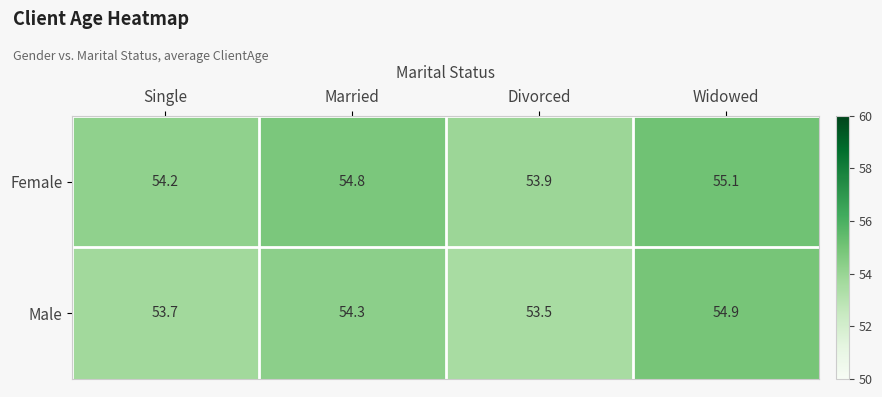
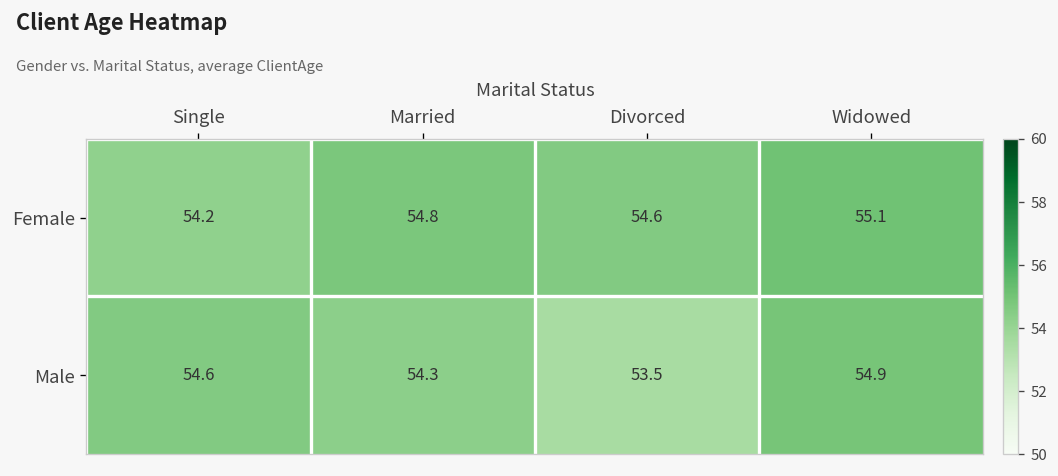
  {
    "Female": {
      "Single": 54.2,
      "Married": 54.8,
-     "Divorced": 53.9,
+     "Divorced": 54.6,
      "Widowed": 55.1
    },
    "Male": {
-     "Single": 53.7,
+     "Single": 54.6,
      "Married": 54.3,
      "Divorced": 53.5,
      "Widowed": 54.9
    }
  }
